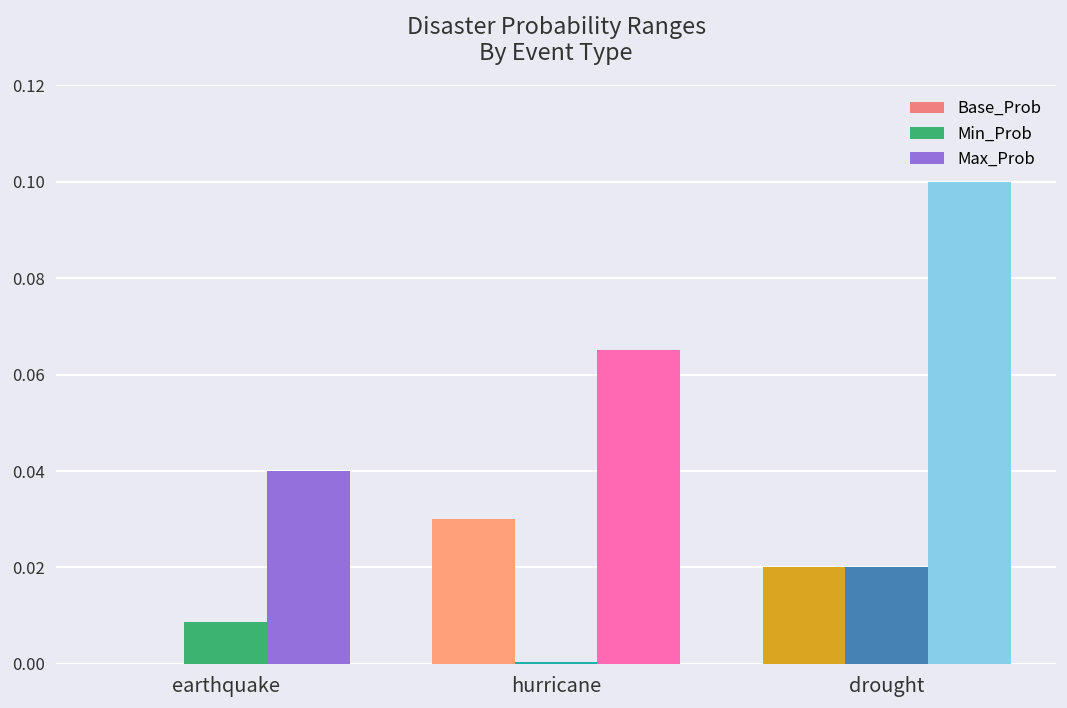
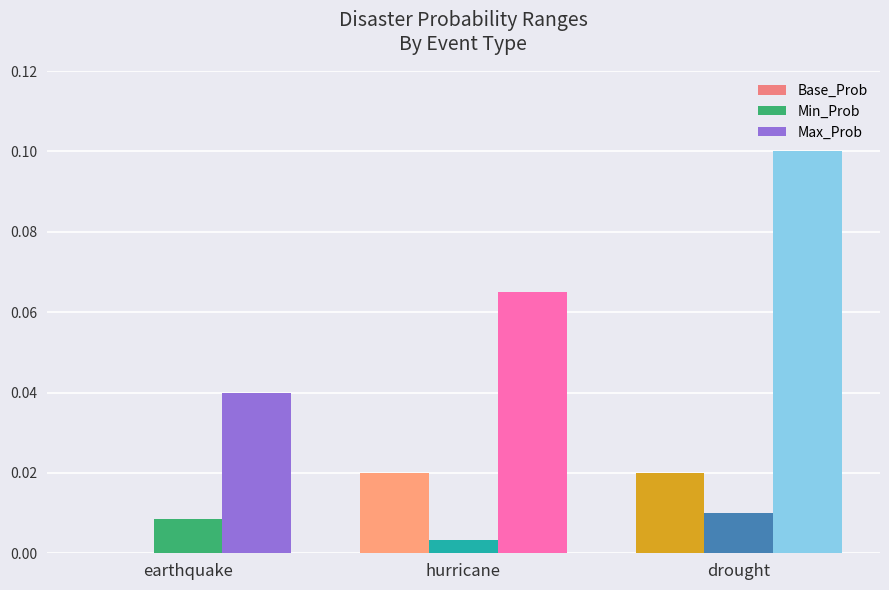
  {
    "Base_Prob": {
      "earthquake": 0.00,
-     "hurricane": 0.03,
+     "hurricane": 0.02,
      "drought": 0.02
    },
    "Min_Prob": {
      "earthquake": 0.009,
-     "hurricane": 0.001,
-     "drought": 0.02
+     "hurricane": 0.003,
+     "drought": 0.01
    },
    "Max_Prob": {
      "earthquake": 0.040,
      "hurricane": 0.065,
      "drought": 0.100
    }
  }
